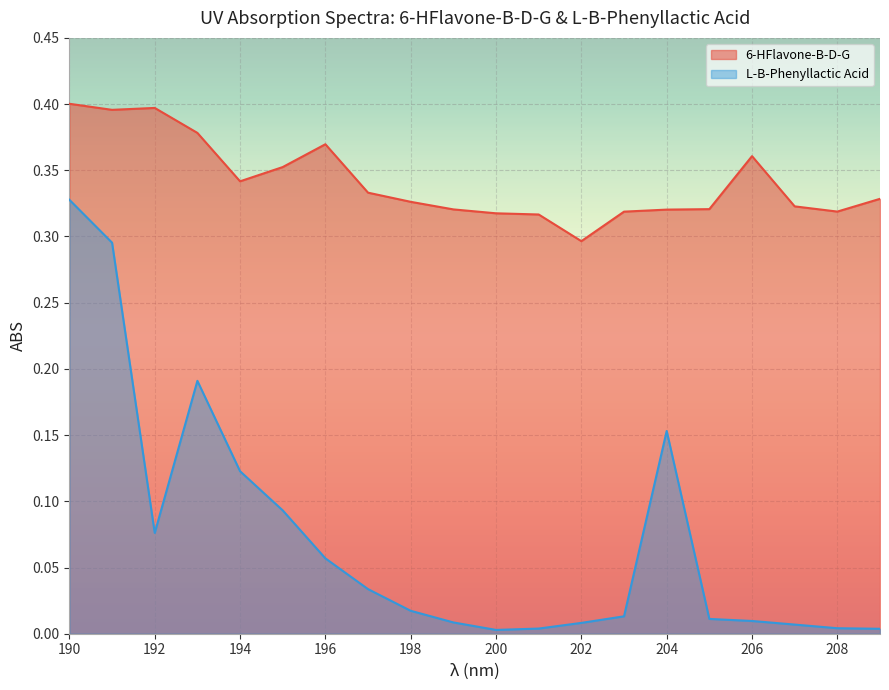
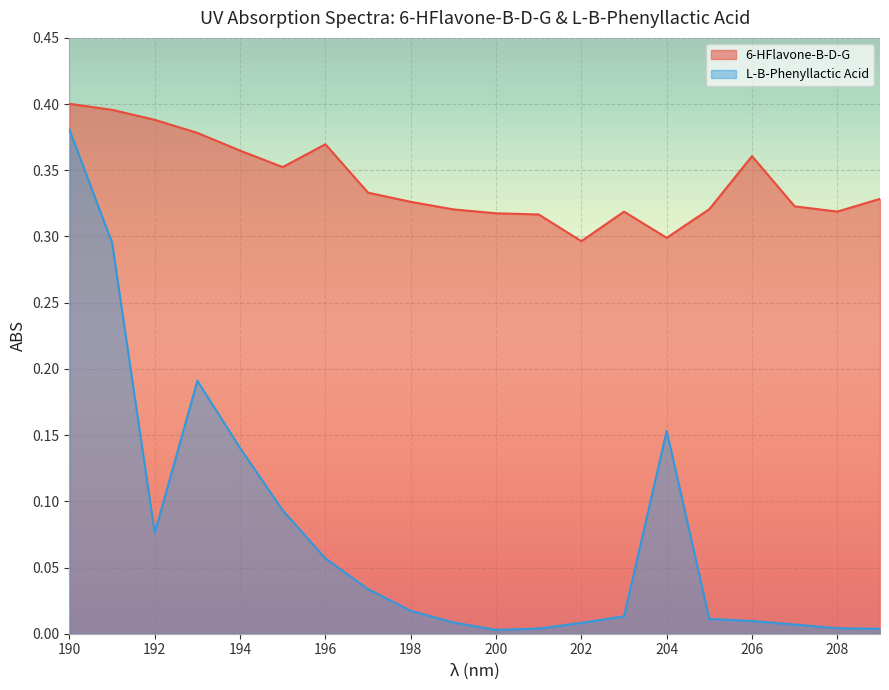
  {
    "6-HFlavone-B-D-G": {
      "190": 0.400,
-     "192": 0.397,
-     "194": 0.342,
+     "192": 0.388,
+     "194": 0.365,
      "196": 0.370,
      "198": 0.326,
      "200": 0.318,
      "202": 0.296,
-     "204": 0.320,
+     "204": 0.299,
      "206": 0.361,
      "208": 0.319
    },
    "L-B-Phenyllactic Acid": {
-     "190": 0.328,
+     "190": 0.381,
      "192": 0.076,
-     "194": 0.123,
+     "194": 0.140,
      "196": 0.057,
      "198": 0.017,
      "200": 0.003,
      "202": 0.008,
      "204": 0.153,
      "206": 0.010,
      "208": 0.004
    }
  }
